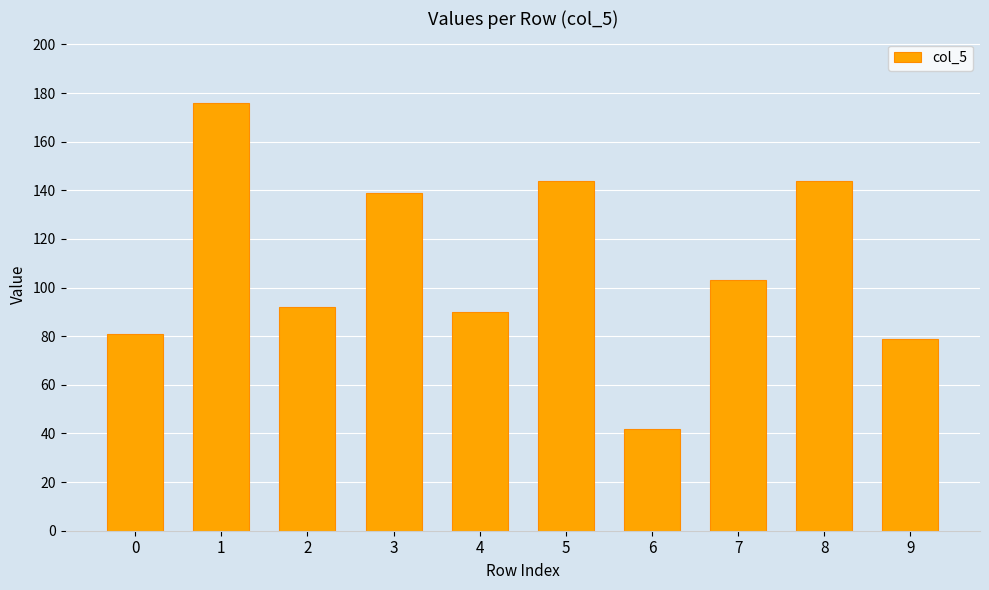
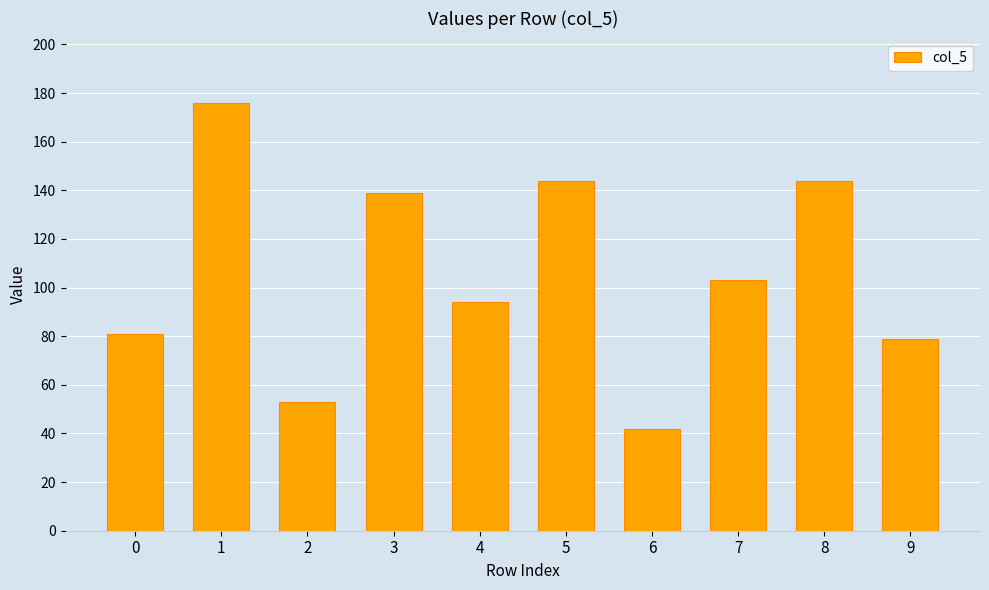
  {
    "0": 81,
    "1": 176,
-   "2": 92,
+   "2": 53,
    "3": 139,
-   "4": 90,
+   "4": 94,
    "5": 144,
    "6": 42,
    "7": 103,
    "8": 144,
    "9": 79
  }
